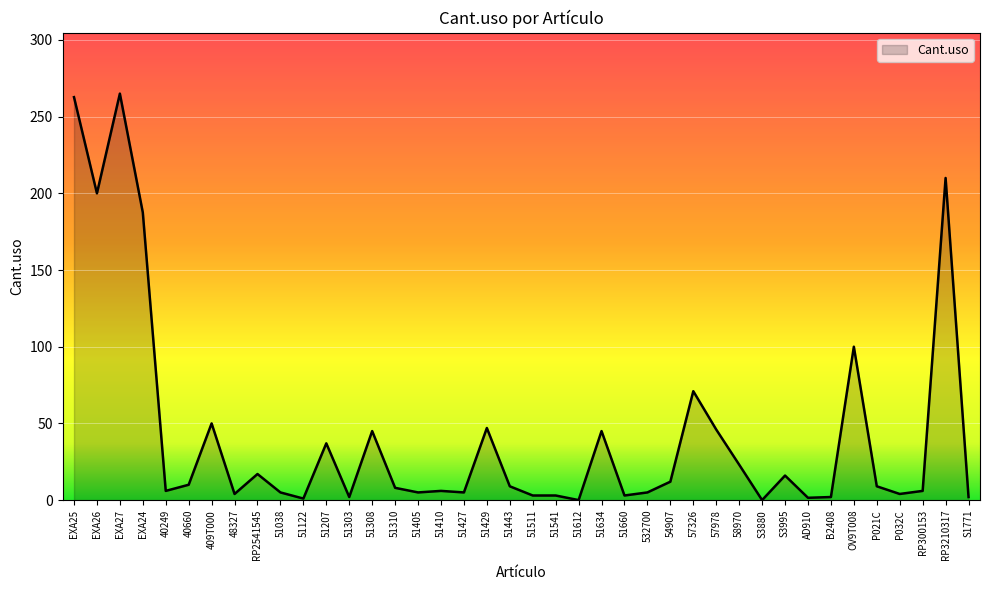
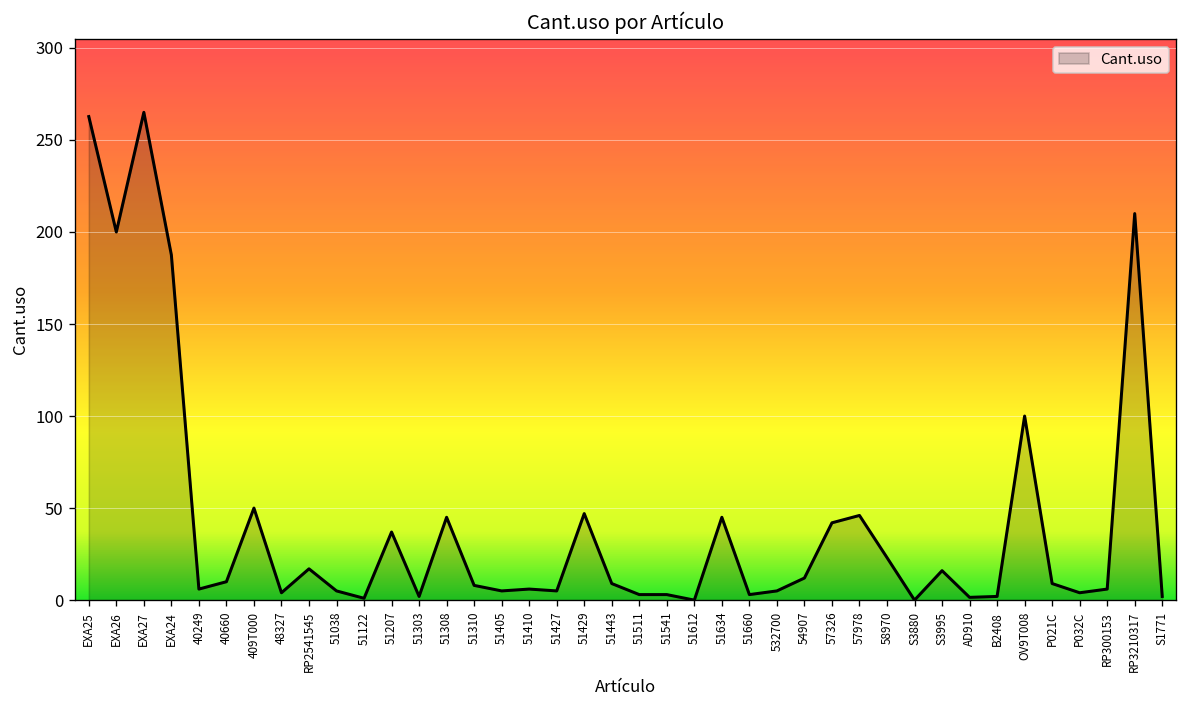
  {
    "EXA25": 263,
    "EXA26": 200,
    "EXA27": 265,
    "EXA24": 188,
    "40249": 6,
    "40660": 10,
    "409T000": 50,
    "48327": 4,
    "RP2541545": 17,
    "51038": 5,
    "51122": 1,
    "51207": 37,
    "51303": 2,
    "51308": 45,
    "51310": 8,
    "51405": 5,
    "51410": 6,
    "51427": 5,
    "51429": 47,
    "51443": 9,
    "51511": 3,
    "51541": 3,
    "51612": 0,
    "51634": 45,
    "51660": 3,
    "532700": 5,
    "54907": 12,
-   "57326": 71,
+   "57326": 42,
    "57978": 46,
    "58970": 23,
    "S3880": 0,
    "S3995": 16,
    "AD910": 2,
    "B2408": 2,
    "OV9T008": 100,
    "P021C": 9,
    "P032C": 4,
    "RP300153": 6,
    "RP3210317": 210,
    "S1771": 2
  }
